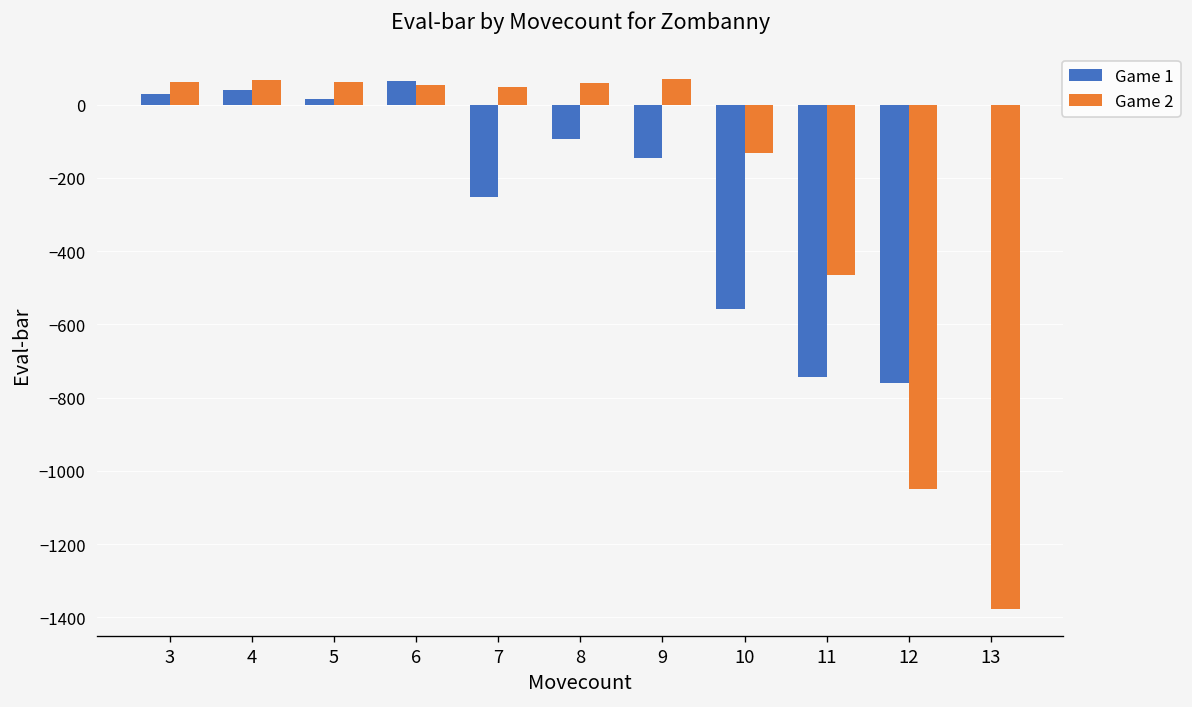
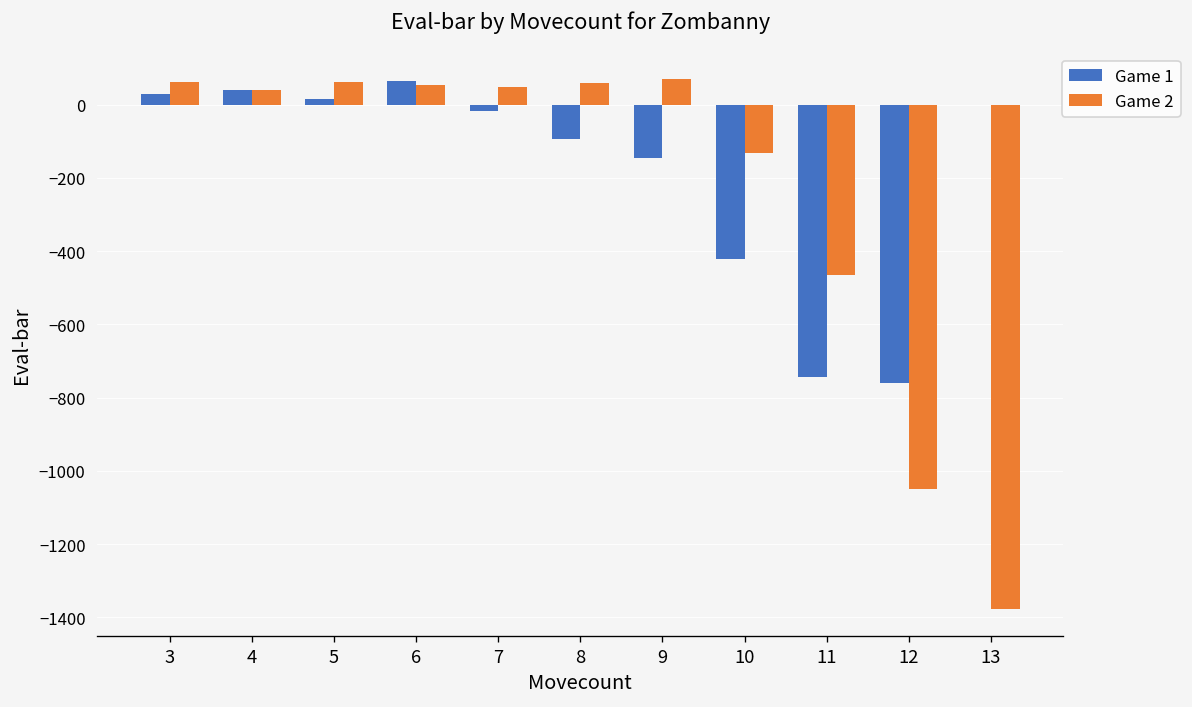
  {
    "Game 1": {
      "3": 30,
      "4": 40,
      "5": 20,
      "6": 60,
-     "7": -250,
+     "7": -20,
      "8": -90,
      "9": -150,
-     "10": -560,
+     "10": -420,
      "11": -740,
      "12": -760
    },
    "Game 2": {
      "3": 60,
-     "4": 70,
+     "4": 40,
      "5": 60,
      "6": 50,
      "7": 50,
      "8": 60,
      "9": 70,
      "10": -130,
      "11": -470,
      "12": -1050,
      "13": -1380
    }
  }
